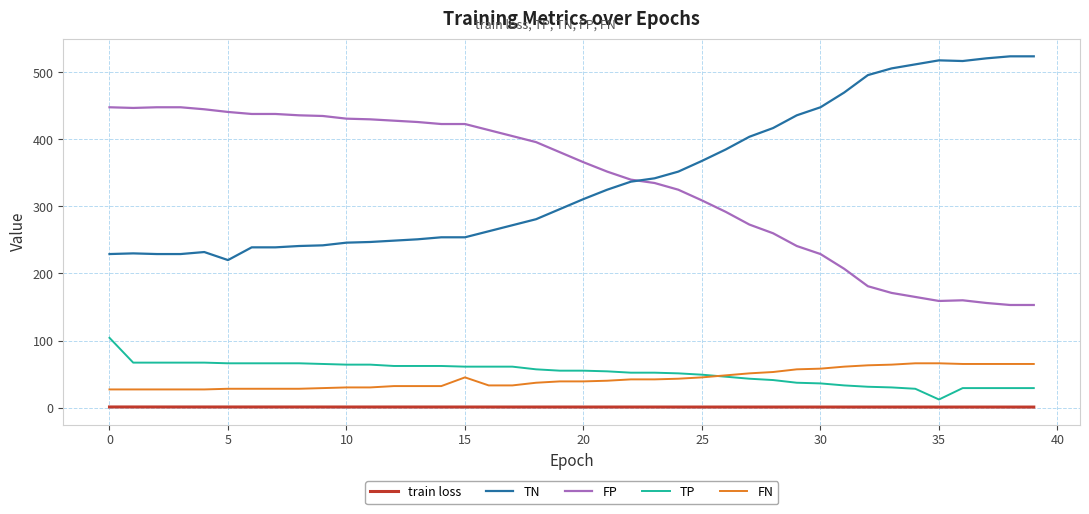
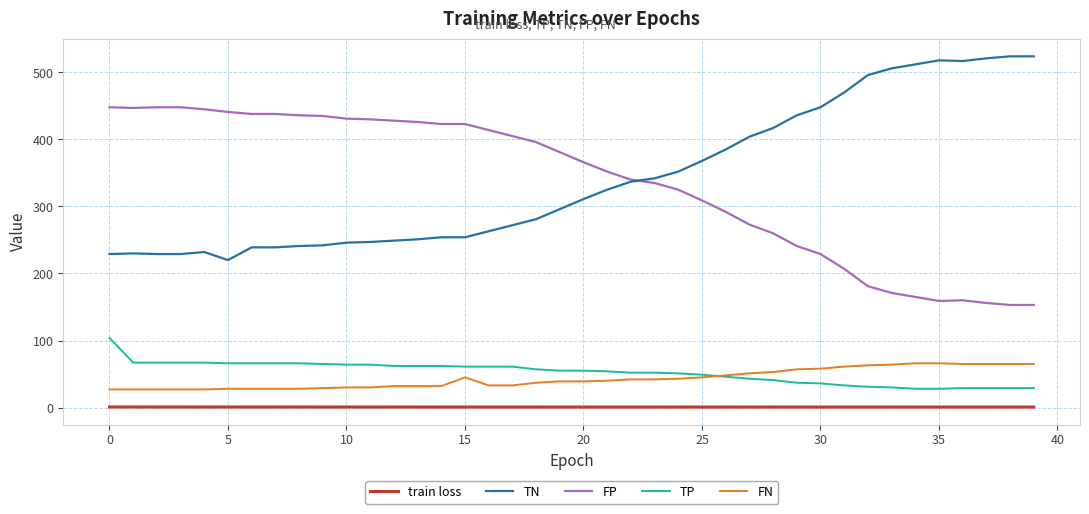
  {
    "train loss": {
      "0": 0,
      "5": 0,
      "10": 0,
      "15": 0,
      "20": 0,
      "25": 0,
      "30": 0,
      "35": 0
    },
    "TN": {
      "0": 230,
      "5": 220,
      "10": 250,
      "15": 250,
      "20": 310,
      "25": 370,
      "30": 450,
      "35": 520
    },
    "FP": {
      "0": 450,
      "5": 440,
      "10": 430,
      "15": 420,
      "20": 370,
      "25": 310,
      "30": 230,
      "35": 160
    },
    "TP": {
      "0": 100,
      "5": 70,
      "10": 60,
      "15": 60,
      "20": 60,
      "25": 50,
      "30": 40,
-     "35": 10
+     "35": 30
    },
    "FN": {
      "0": 30,
      "5": 30,
      "10": 30,
      "15": 50,
      "20": 40,
      "25": 50,
      "30": 60,
      "35": 70
    }
  }
